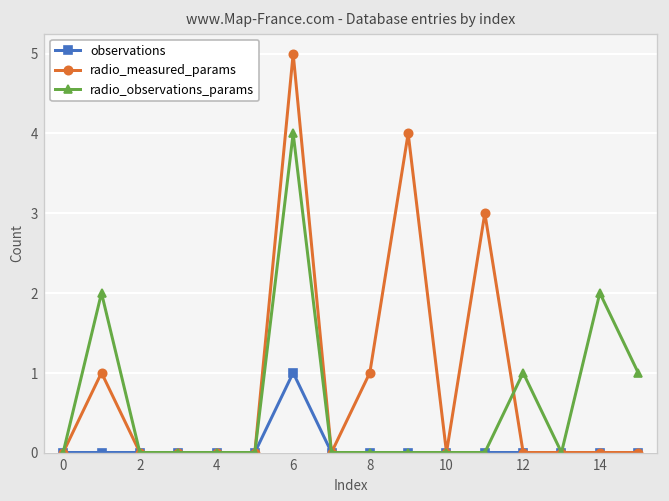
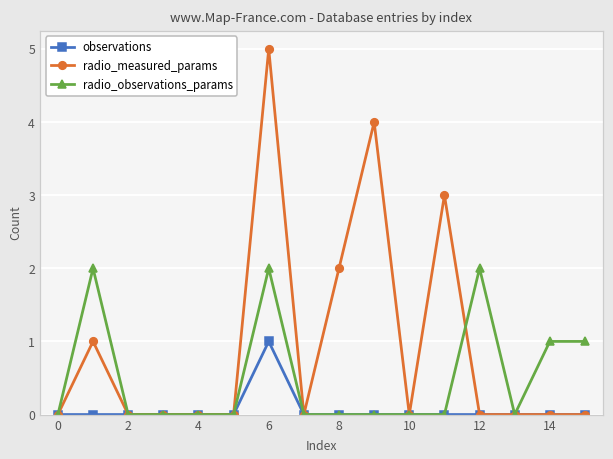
  {
    "observations": {
      "6": 1
    },
    "radio_measured_params": {
      "6": 5,
-     "8": 1
+     "8": 2
    },
    "radio_observations_params": {
-     "6": 4,
-     "12": 1,
-     "14": 2
+     "6": 2,
+     "12": 2,
+     "14": 1
    }
  }
